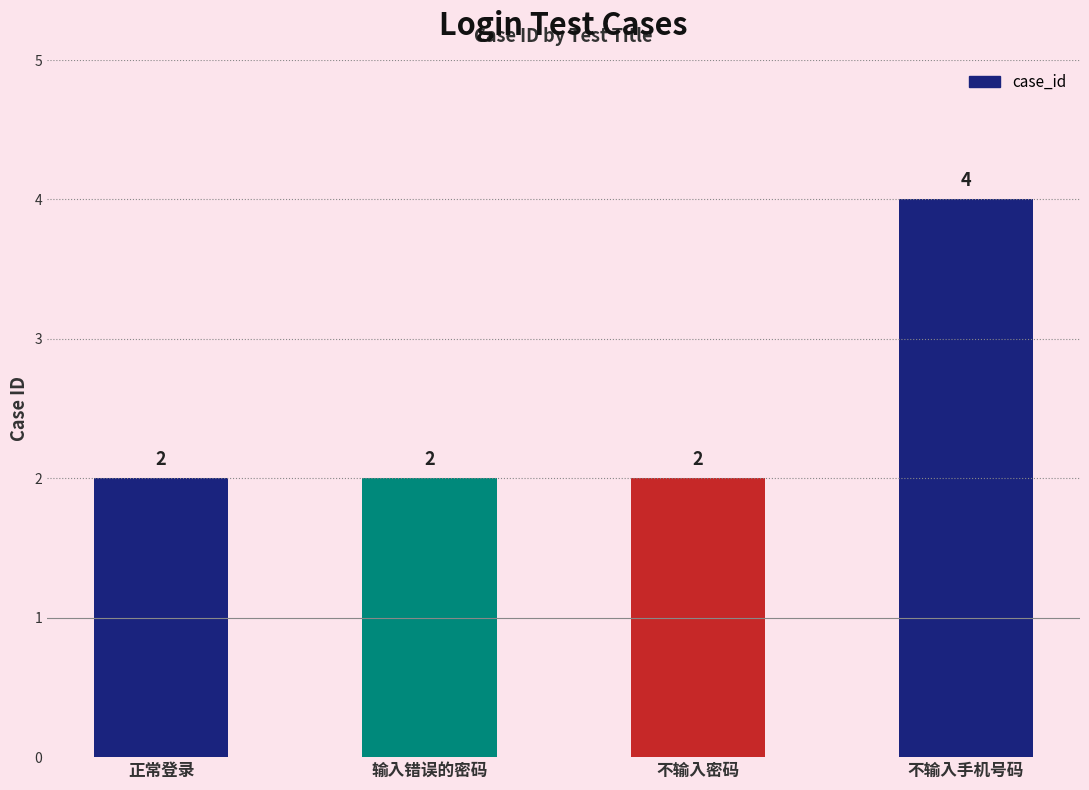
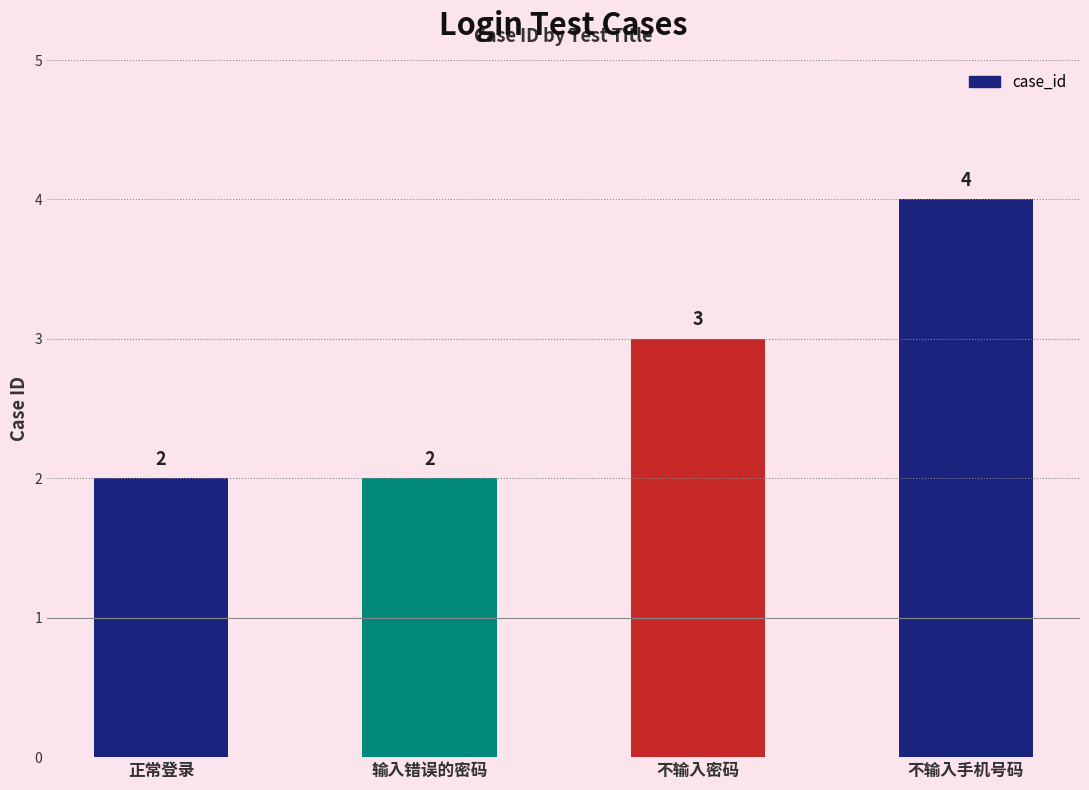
  {
    "正常登录": 2,
    "输入错误的密码": 2,
-   "不输入密码": 2,
+   "不输入密码": 3,
    "不输入手机号码": 4
  }
